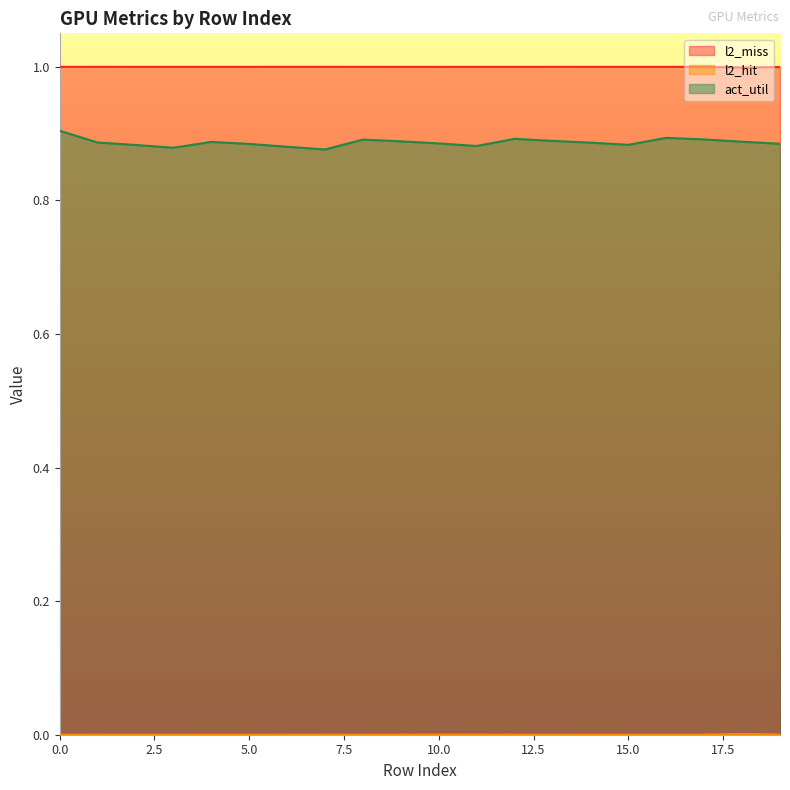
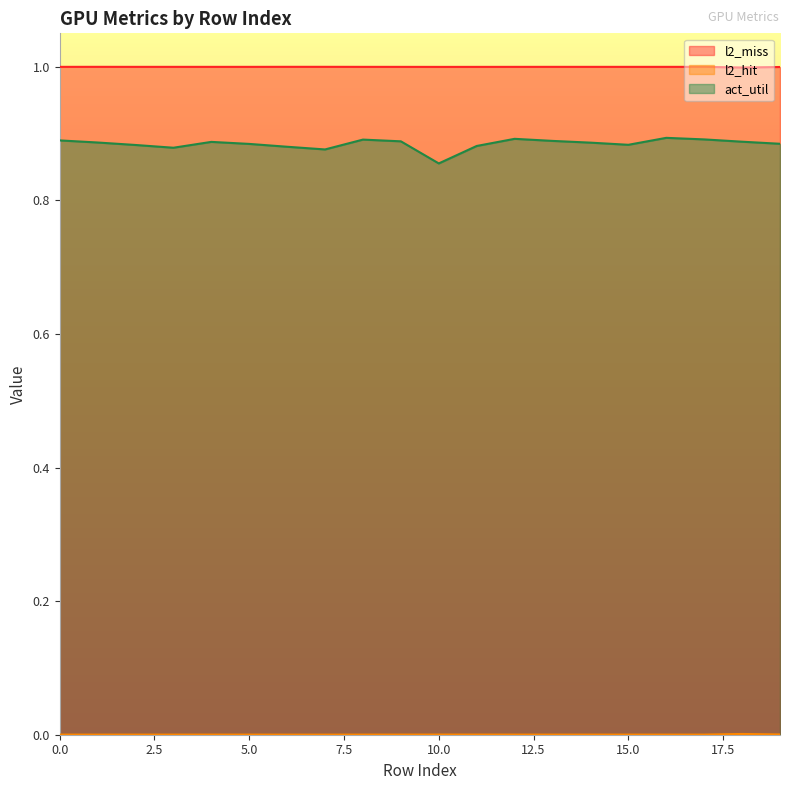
  {
    "l2_miss": {
      "0.0": 1.00,
      "5.0": 1.00,
      "10.0": 1.00,
      "15.0": 1.00
    },
    "l2_hit": {
      "0.0": 0.00,
      "5.0": 0.00,
      "10.0": 0.00,
      "15.0": 0.00
    },
    "act_util": {
-     "0.0": 0.90,
+     "0.0": 0.89,
      "5.0": 0.88,
-     "10.0": 0.89,
+     "10.0": 0.86,
      "15.0": 0.88
    }
  }
